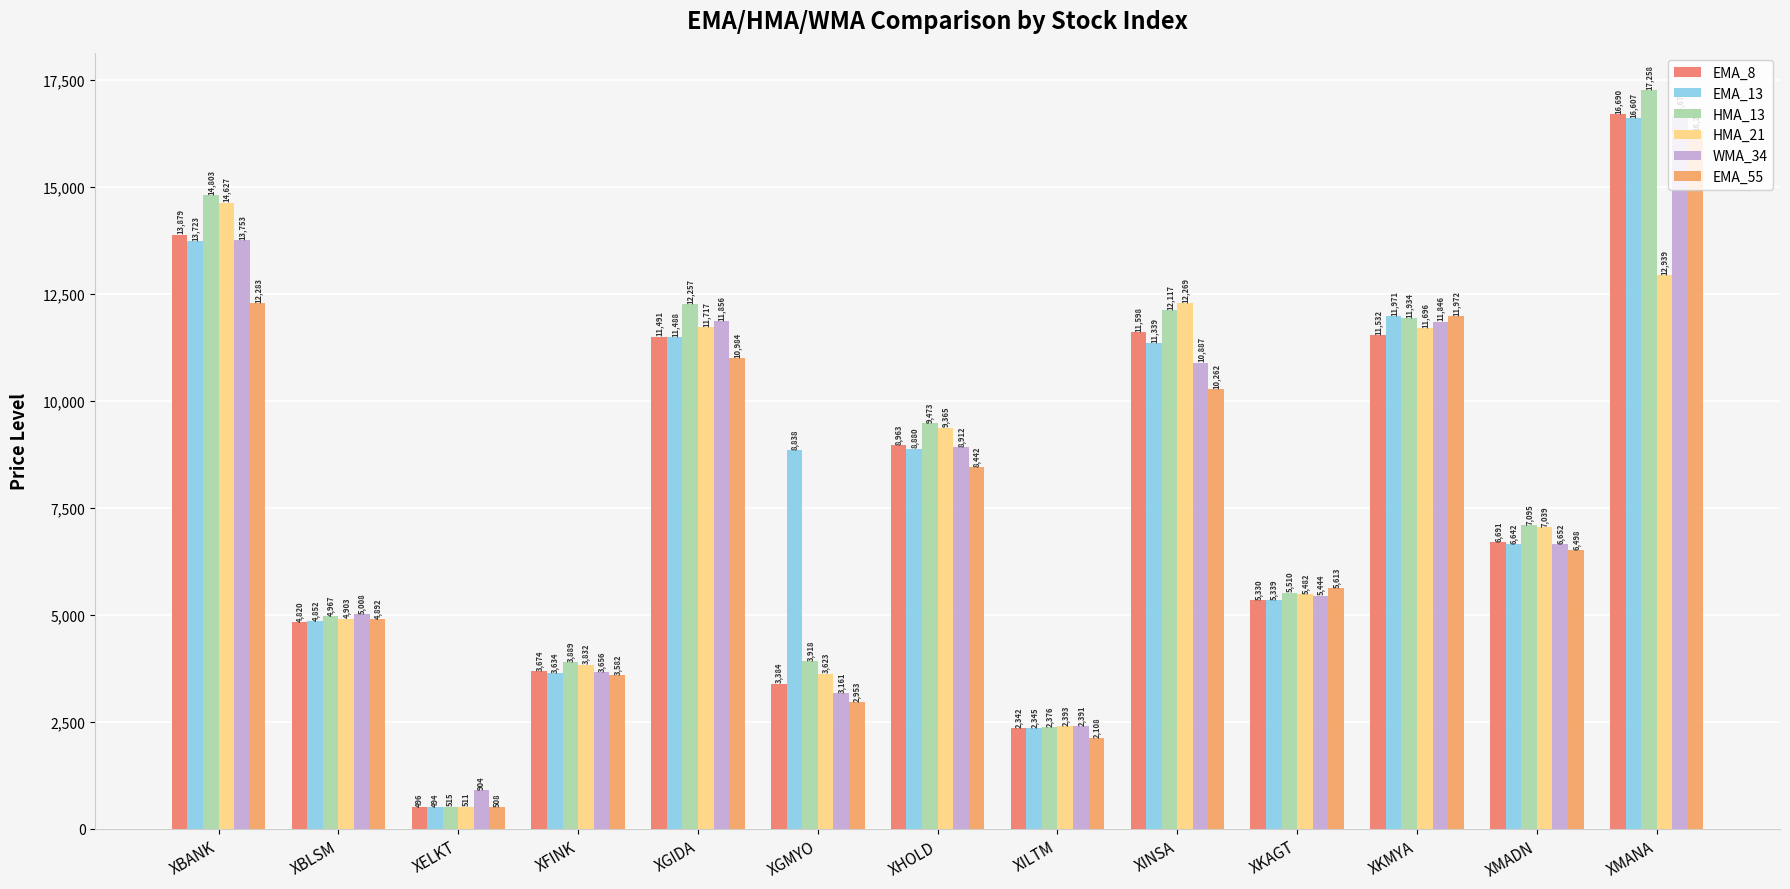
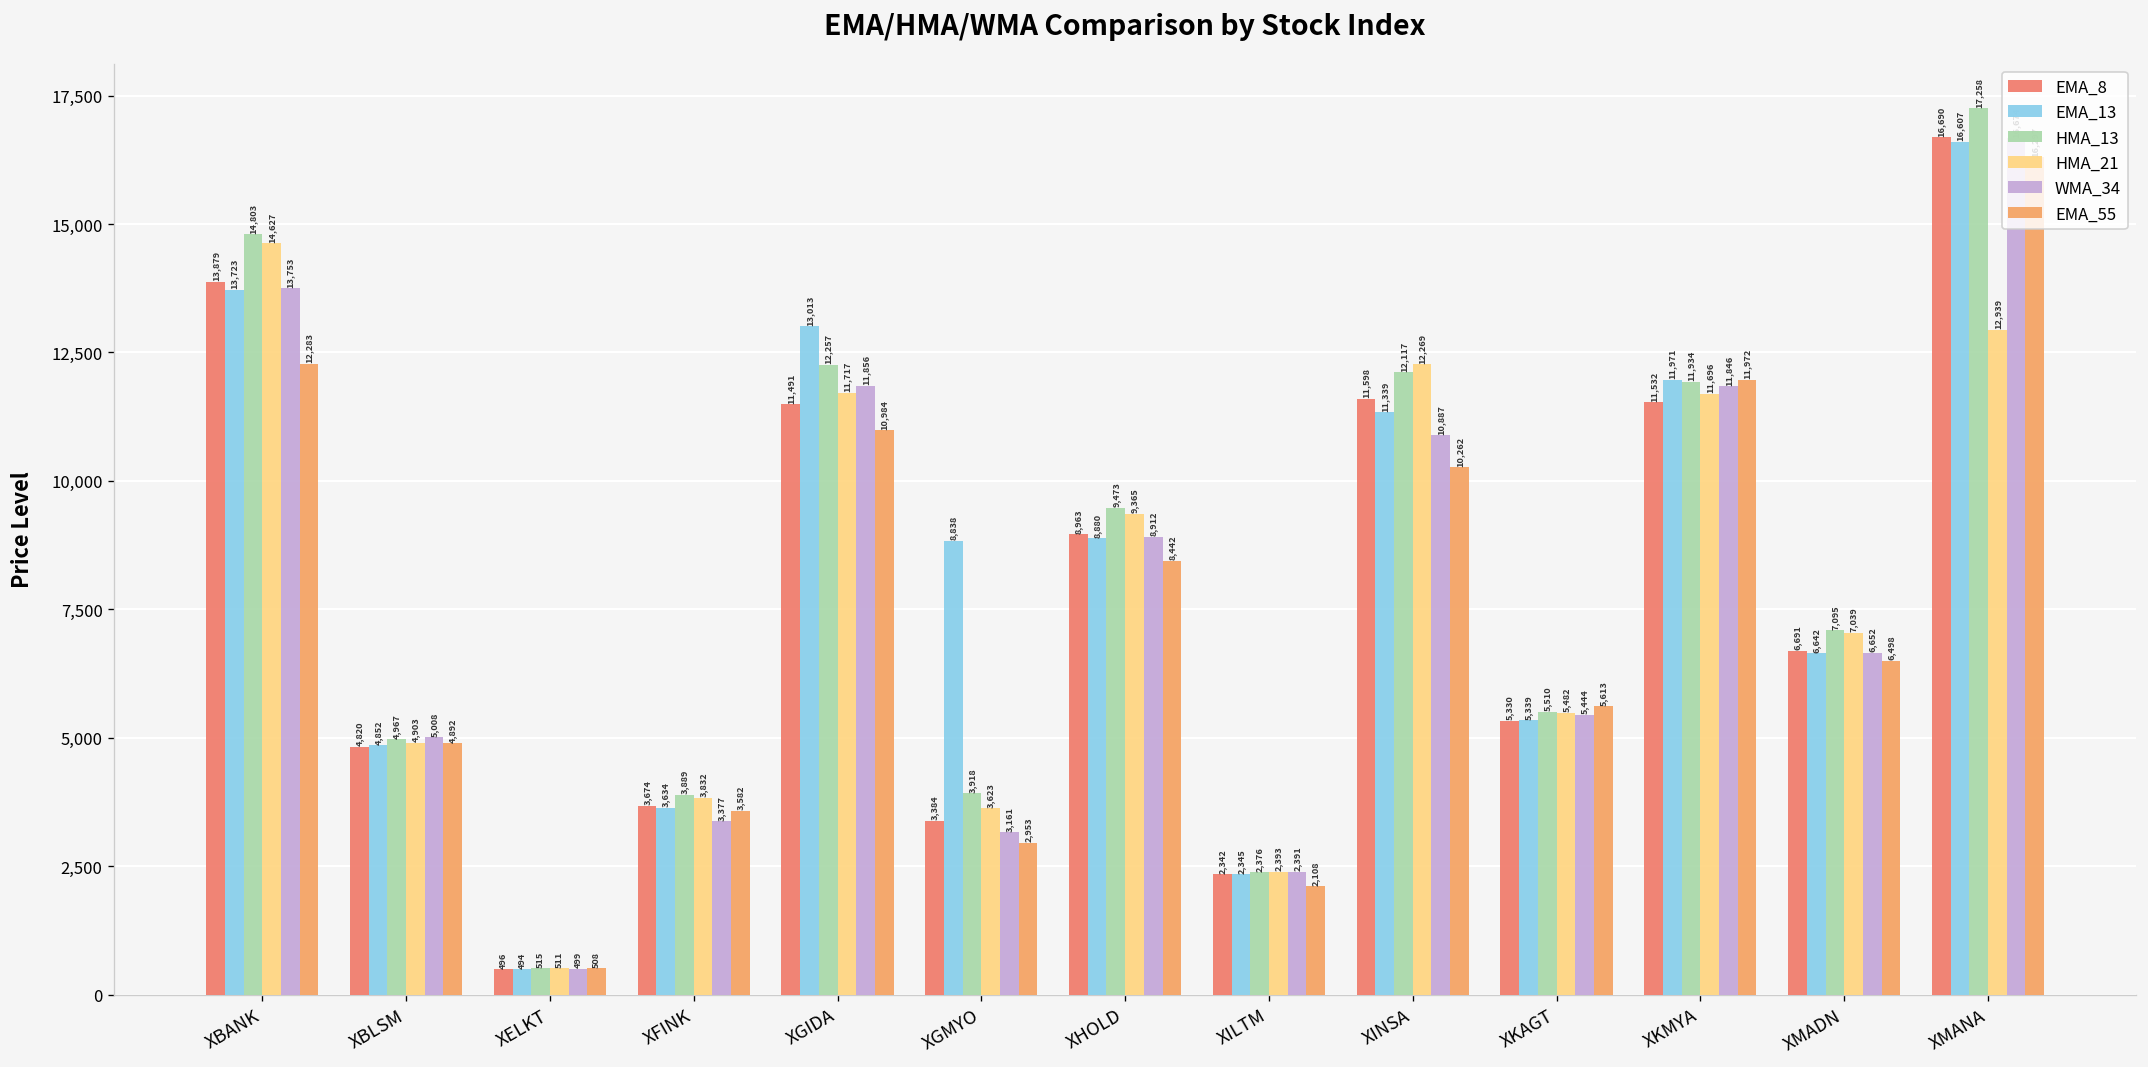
  {
    "EMA_13": {
      "XBANK": "13,723",
      "XBLSM": "4,852",
      "XELKT": "494",
      "XFINK": "3,634",
-     "XGIDA": "11,488",
+     "XGIDA": "13,013",
      "XGMYO": "8,838",
      "XHOLD": "8,880",
      "XILTM": "2,345",
      "XINSA": "11,339",
      "XKAGT": "5,339",
      "XKMYA": "11,971",
      "XMADN": "6,642",
      "XMANA": "16,607"
    },
    "HMA_13": {
      "XBANK": "14,803",
      "XBLSM": "4,967",
      "XELKT": "515",
      "XFINK": "3,889",
      "XGIDA": "12,257",
      "XGMYO": "3,918",
      "XHOLD": "9,473",
      "XILTM": "2,376",
      "XINSA": "12,117",
      "XKAGT": "5,510",
      "XKMYA": "11,934",
      "XMADN": "7,095",
      "XMANA": "17,258"
    },
    "HMA_21": {
      "XBANK": "14,627",
      "XBLSM": "4,903",
      "XELKT": "511",
      "XFINK": "3,832",
      "XGIDA": "11,717",
      "XGMYO": "3,623",
      "XHOLD": "9,365",
      "XILTM": "2,393",
      "XINSA": "12,269",
      "XKAGT": "5,482",
      "XKMYA": "11,696",
      "XMADN": "7,039",
      "XMANA": "12,939"
    },
    "WMA_34": {
      "XBANK": "13,753",
      "XBLSM": "5,008",
-     "XELKT": "904",
-     "XFINK": "3,656",
+     "XELKT": "499",
+     "XFINK": "3,377",
      "XGIDA": "11,856",
      "XGMYO": "3,161",
      "XHOLD": "8,912",
      "XILTM": "2,391",
      "XINSA": "10,887",
      "XKAGT": "5,444",
      "XKMYA": "11,846",
      "XMADN": "6,652"
    }
  }
